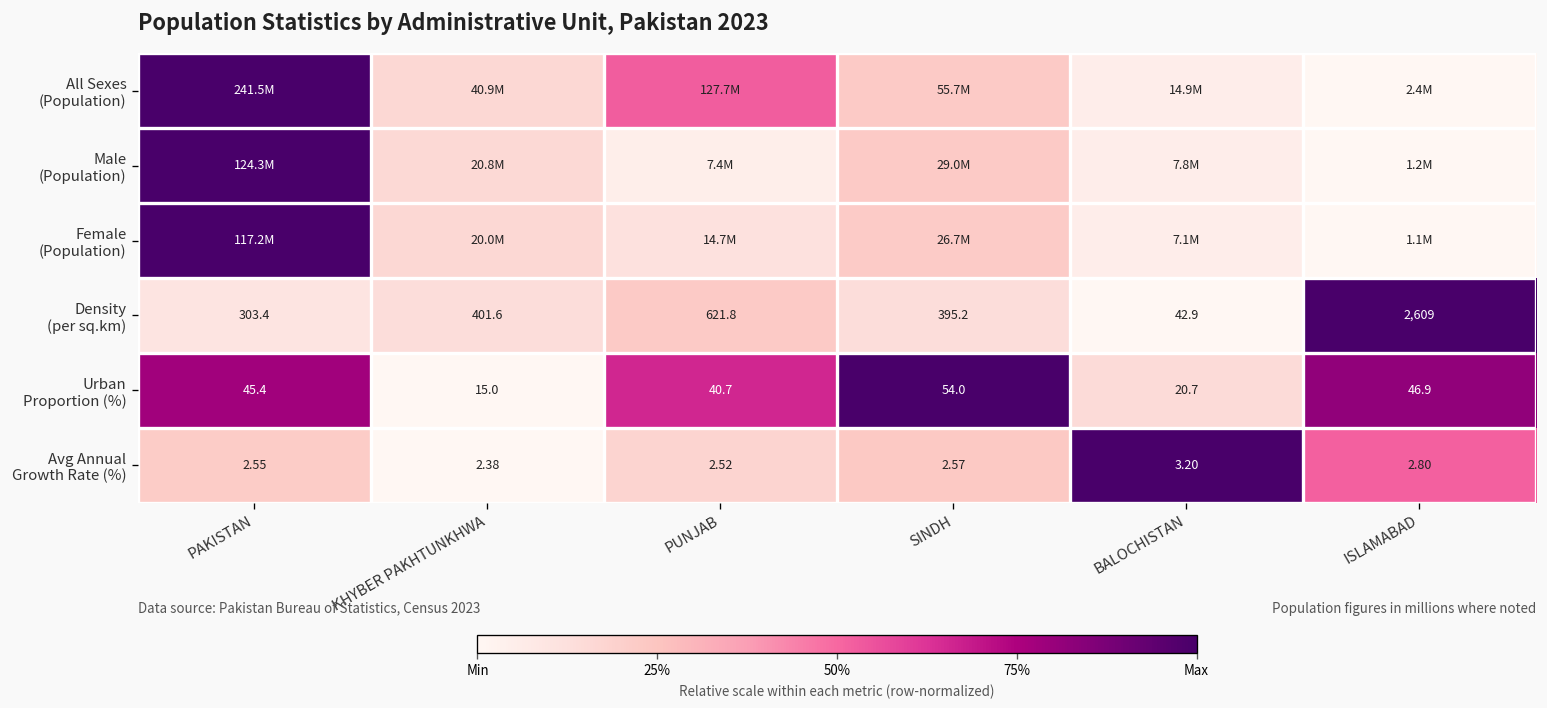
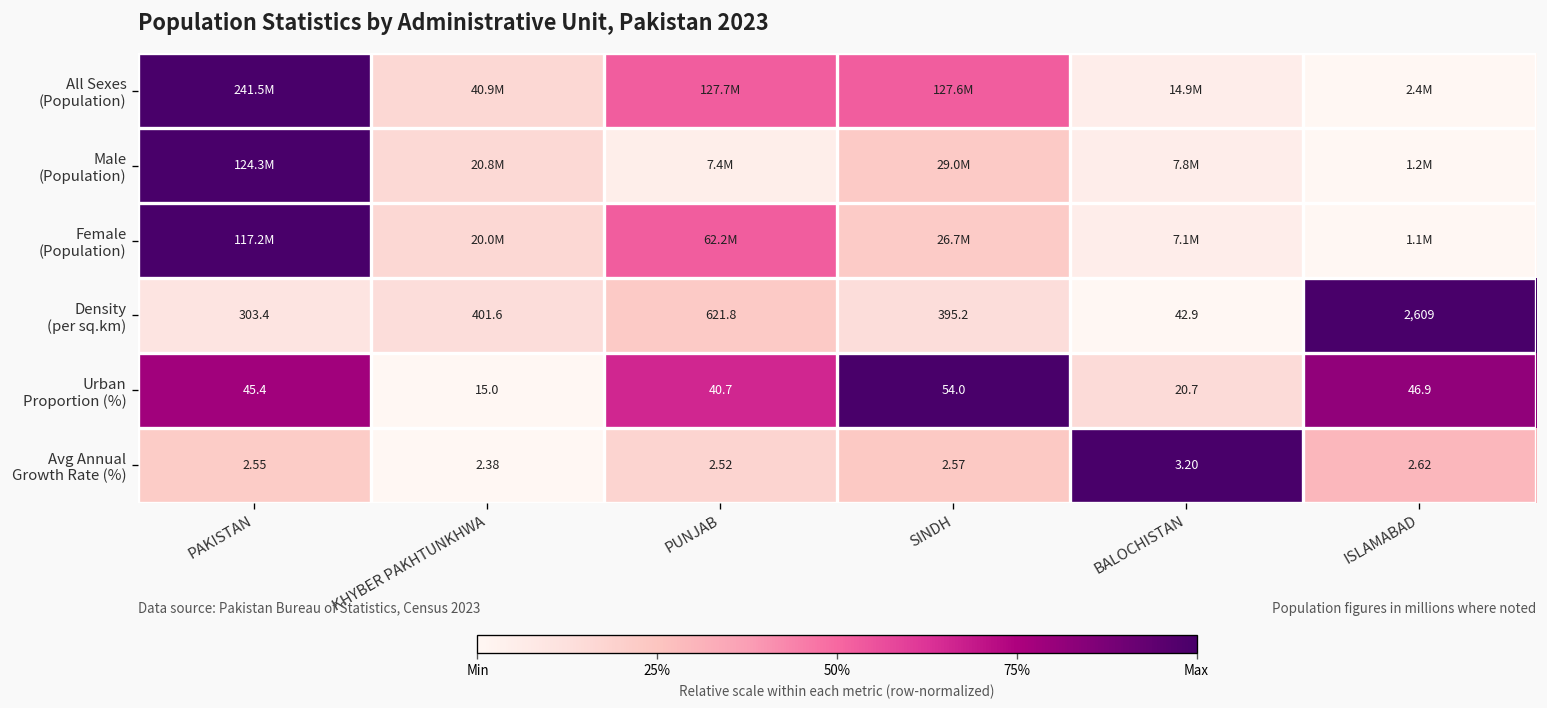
  {
    "All Sexes (Population)": {
      "PAKISTAN": "241.5M",
      "KHYBER PAKHTUNKHWA": "40.9M",
      "PUNJAB": "127.7M",
-     "SINDH": "55.7M",
+     "SINDH": "127.6M",
      "BALOCHISTAN": "14.9M",
      "ISLAMABAD": "2.4M"
    },
    "Male (Population)": {
      "PAKISTAN": "124.3M",
      "KHYBER PAKHTUNKHWA": "20.8M",
      "PUNJAB": "7.4M",
      "SINDH": "29.0M",
      "BALOCHISTAN": "7.8M",
      "ISLAMABAD": "1.2M"
    },
    "Female (Population)": {
      "PAKISTAN": "117.2M",
      "KHYBER PAKHTUNKHWA": "20.0M",
-     "PUNJAB": "14.7M",
+     "PUNJAB": "62.2M",
      "SINDH": "26.7M",
      "BALOCHISTAN": "7.1M",
      "ISLAMABAD": "1.1M"
    },
    "Density (per sq.km)": {
      "PAKISTAN": "303.4",
      "KHYBER PAKHTUNKHWA": "401.6",
      "PUNJAB": "621.8",
      "SINDH": "395.2",
      "BALOCHISTAN": "42.9",
      "ISLAMABAD": "2,609"
    },
    "Urban Proportion (%)": {
      "PAKISTAN": "45.4",
      "KHYBER PAKHTUNKHWA": "15.0",
      "PUNJAB": "40.7",
      "SINDH": "54.0",
      "BALOCHISTAN": "20.7",
      "ISLAMABAD": "46.9"
    },
    "Avg Annual Growth Rate (%)": {
      "PAKISTAN": "2.55",
      "KHYBER PAKHTUNKHWA": "2.38",
      "PUNJAB": "2.52",
      "SINDH": "2.57",
      "BALOCHISTAN": "3.20",
-     "ISLAMABAD": "2.80"
+     "ISLAMABAD": "2.62"
    }
  }
